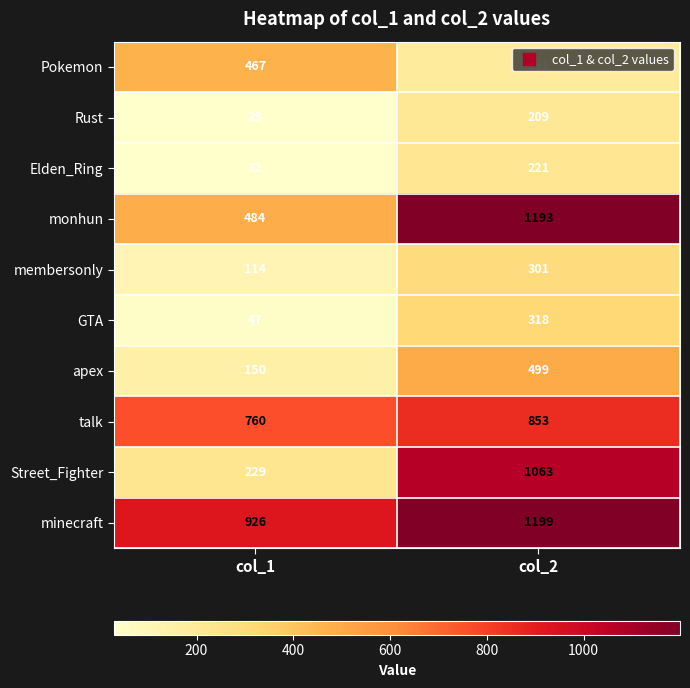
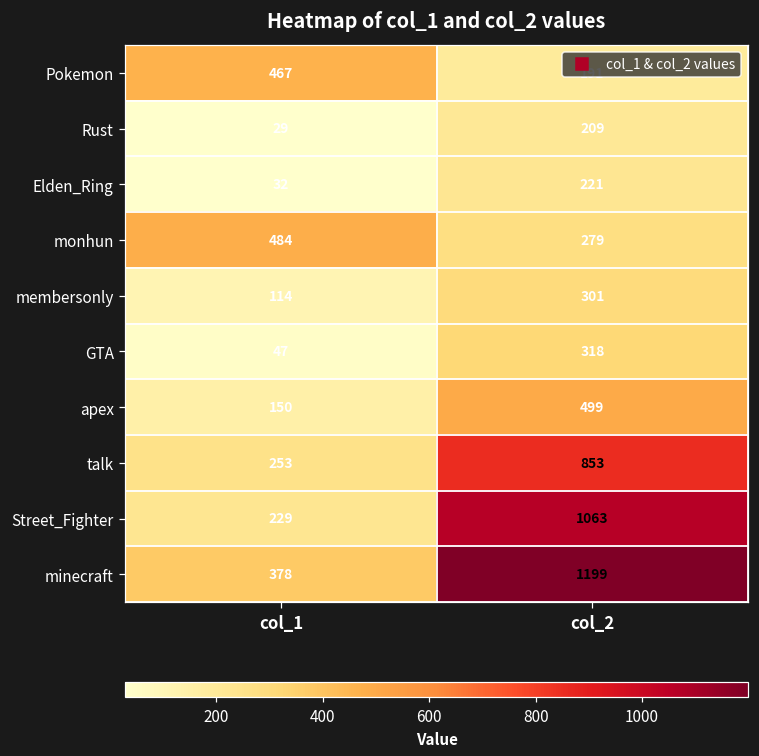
  {
    "Pokemon": {
      "col_1": 467
    },
    "Rust": {
      "col_1": 29,
      "col_2": 209
    },
    "Elden_Ring": {
      "col_1": 32,
      "col_2": 221
    },
    "monhun": {
      "col_1": 484,
-     "col_2": 1193
+     "col_2": 279
    },
    "membersonly": {
      "col_1": 114,
      "col_2": 301
    },
    "GTA": {
      "col_1": 47,
      "col_2": 318
    },
    "apex": {
      "col_1": 150,
      "col_2": 499
    },
    "talk": {
-     "col_1": 760,
+     "col_1": 253,
      "col_2": 853
    },
    "Street_Fighter": {
      "col_1": 229,
      "col_2": 1063
    },
    "minecraft": {
-     "col_1": 926,
+     "col_1": 378,
      "col_2": 1199
    }
  }
